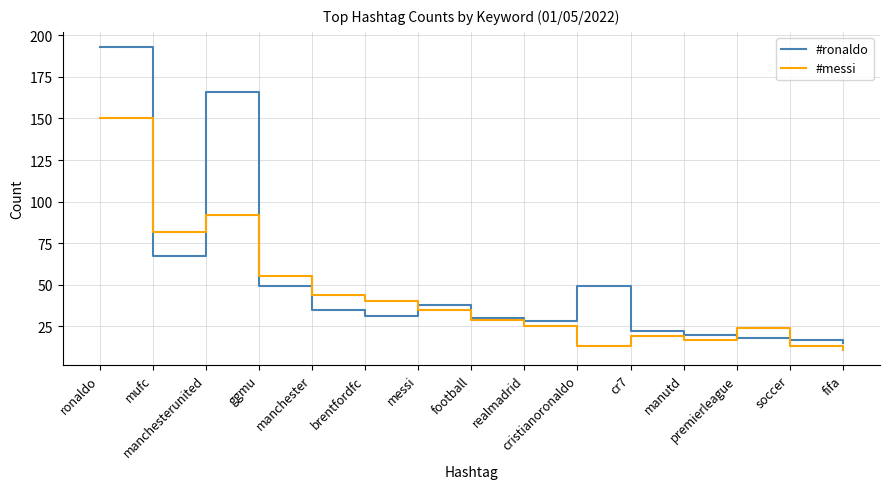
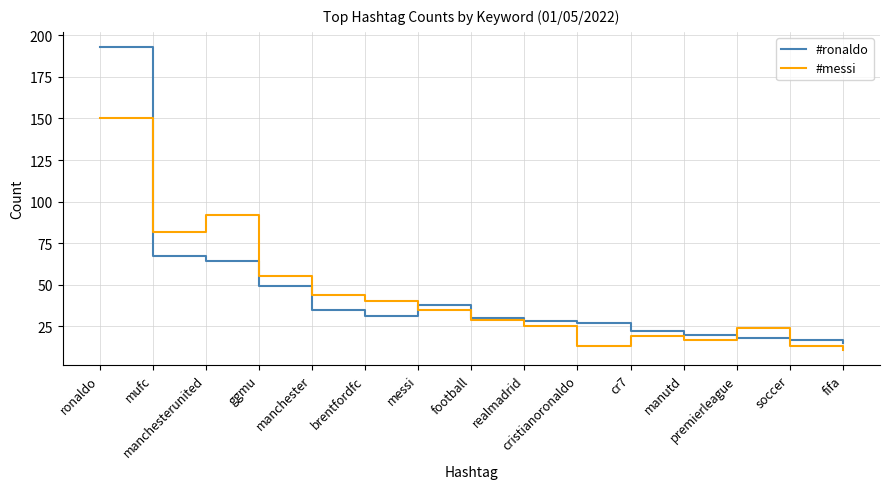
  {
    "#ronaldo": {
      "ronaldo": 193,
      "mufc": 67,
-     "manchesterunited": 166,
+     "manchesterunited": 64,
      "ggmu": 49,
      "manchester": 35,
      "brentfordfc": 31,
      "messi": 38,
      "realmadrid": 28,
-     "cristianoronaldo": 49,
+     "cristianoronaldo": 27,
      "cr7": 22,
      "manutd": 20,
      "premierleague": 18,
      "soccer": 17,
      "fifa": 15
    },
    "#messi": {
      "ronaldo": 150,
      "mufc": 82,
      "manchesterunited": 92,
      "ggmu": 55,
      "manchester": 44,
      "brentfordfc": 40,
      "messi": 35,
      "realmadrid": 25,
      "cristianoronaldo": 13,
      "cr7": 19,
      "manutd": 17,
      "premierleague": 24,
      "soccer": 13,
      "fifa": 11
    }
  }
